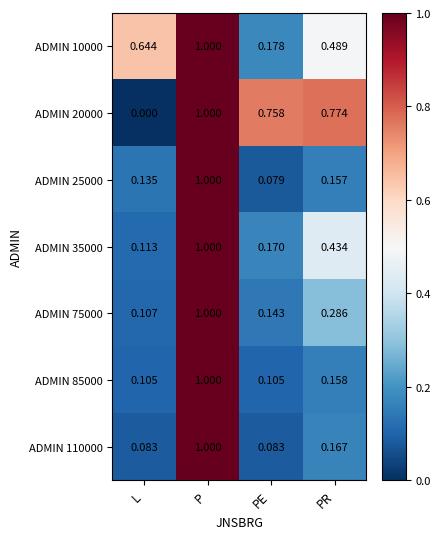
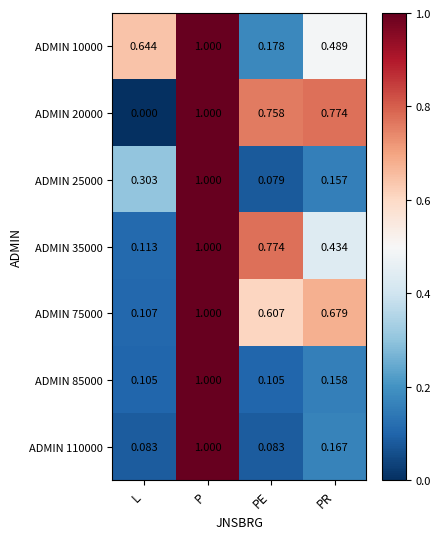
  {
    "ADMIN 10000": {
      "L": 0.644,
      "P": 1.000,
      "PE": 0.178,
      "PR": 0.489
    },
    "ADMIN 20000": {
      "L": 0.000,
      "P": 1.000,
      "PE": 0.758,
      "PR": 0.774
    },
    "ADMIN 25000": {
-     "L": 0.135,
+     "L": 0.303,
      "P": 1.000,
      "PE": 0.079,
      "PR": 0.157
    },
    "ADMIN 35000": {
      "L": 0.113,
      "P": 1.000,
-     "PE": 0.170,
+     "PE": 0.774,
      "PR": 0.434
    },
    "ADMIN 75000": {
      "L": 0.107,
      "P": 1.000,
-     "PE": 0.143,
-     "PR": 0.286
+     "PE": 0.607,
+     "PR": 0.679
    },
    "ADMIN 85000": {
      "L": 0.105,
      "P": 1.000,
      "PE": 0.105,
      "PR": 0.158
    },
    "ADMIN 110000": {
      "L": 0.083,
      "P": 1.000,
      "PE": 0.083,
      "PR": 0.167
    }
  }
